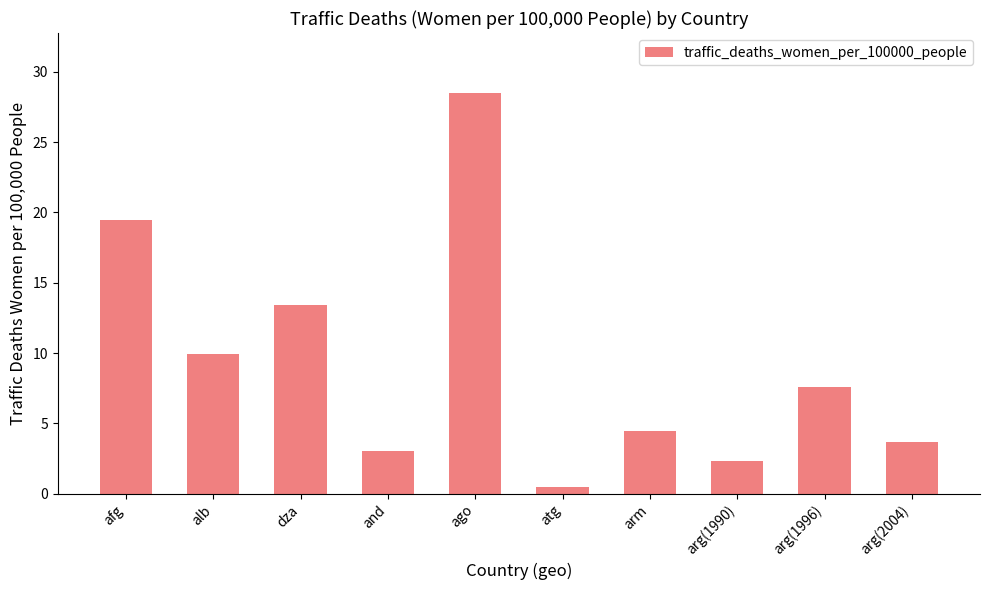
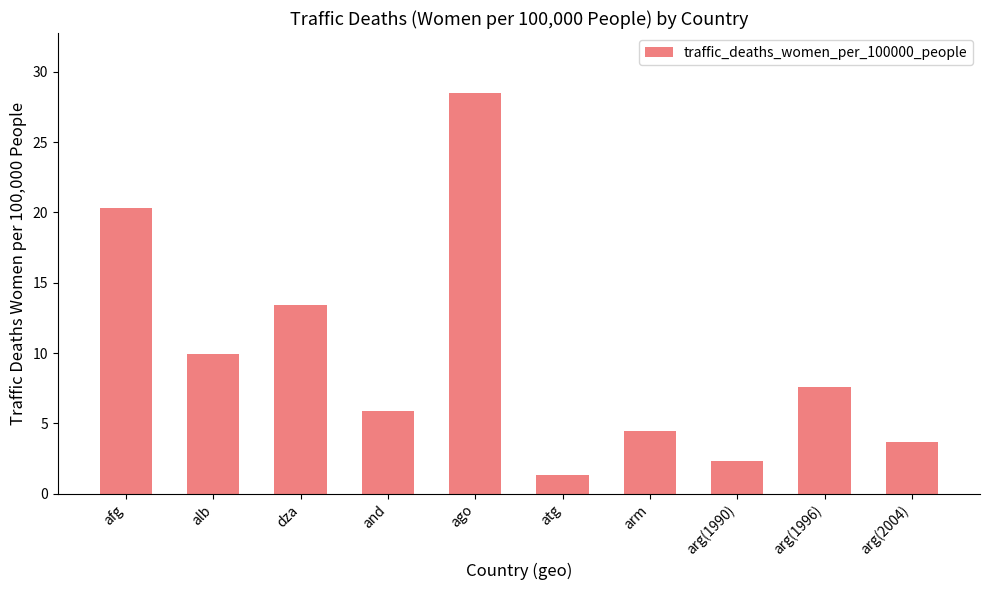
  {
-   "afg": 19.5,
+   "afg": 20.3,
    "alb": 9.9,
    "dza": 13.4,
-   "and": 3.0,
+   "and": 5.9,
    "ago": 28.5,
-   "atg": 0.5,
+   "atg": 1.4,
    "arm": 4.5,
    "arg(1990)": 2.3,
    "arg(1996)": 7.6,
    "arg(2004)": 3.7
  }
